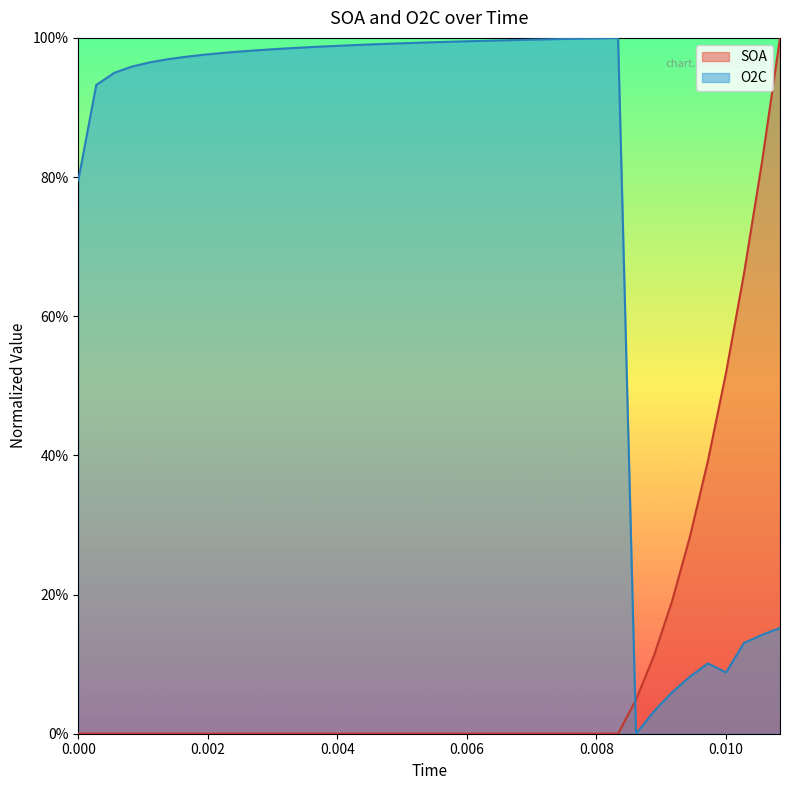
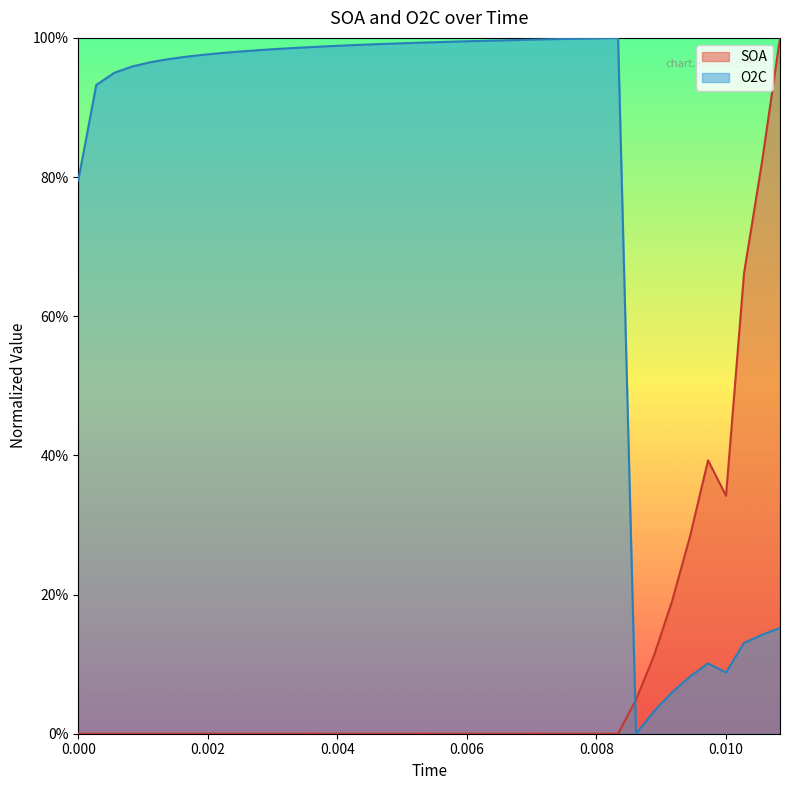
  {
    "SOA": {
      "0.000": "0%",
-     "0.010": "52%"
+     "0.010": "34%"
    },
    "O2C": {
      "0.000": "80%",
      "0.010": "9%"
    }
  }
